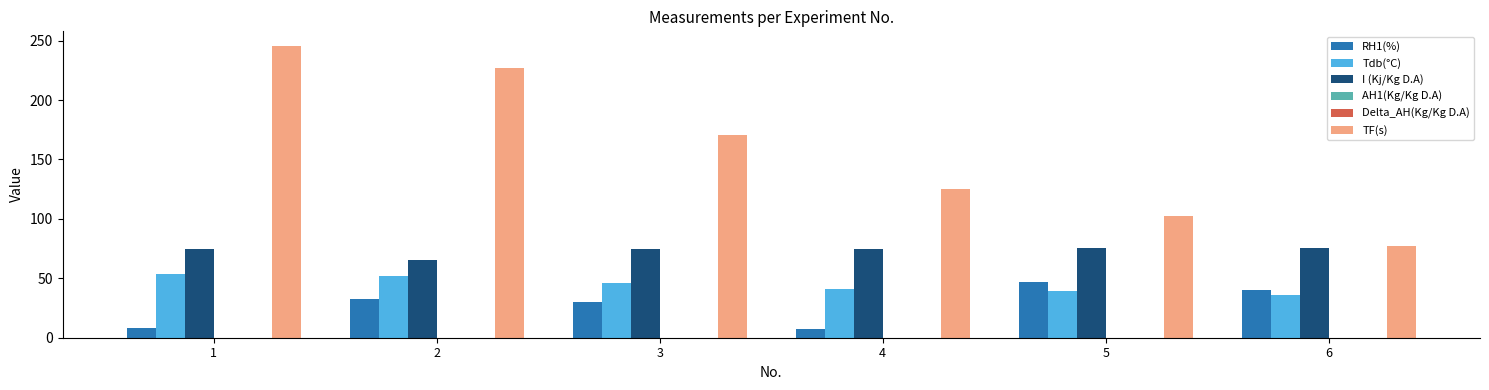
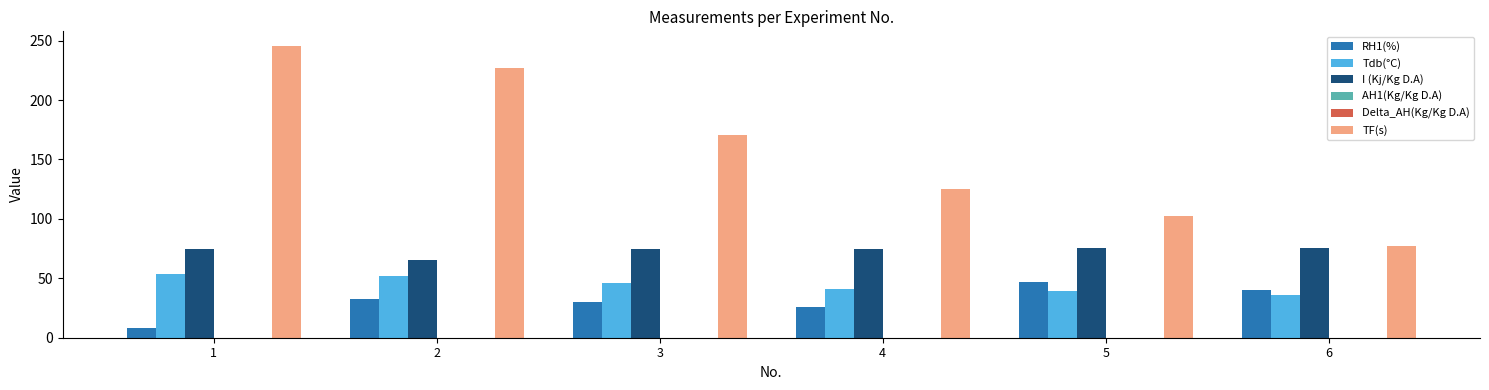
  {
    "RH1(%)": {
      "1": 8,
      "2": 33,
      "3": 30,
-     "4": 7,
+     "4": 26,
      "5": 47,
      "6": 40
    },
    "I (Kj/Kg D.A)": {
      "1": 74,
      "2": 66,
      "3": 75,
      "4": 75,
      "5": 75,
      "6": 75
    },
    "TF(s)": {
      "1": 246,
      "2": 227,
      "3": 171,
      "4": 125,
      "5": 102,
      "6": 77
    }
  }
